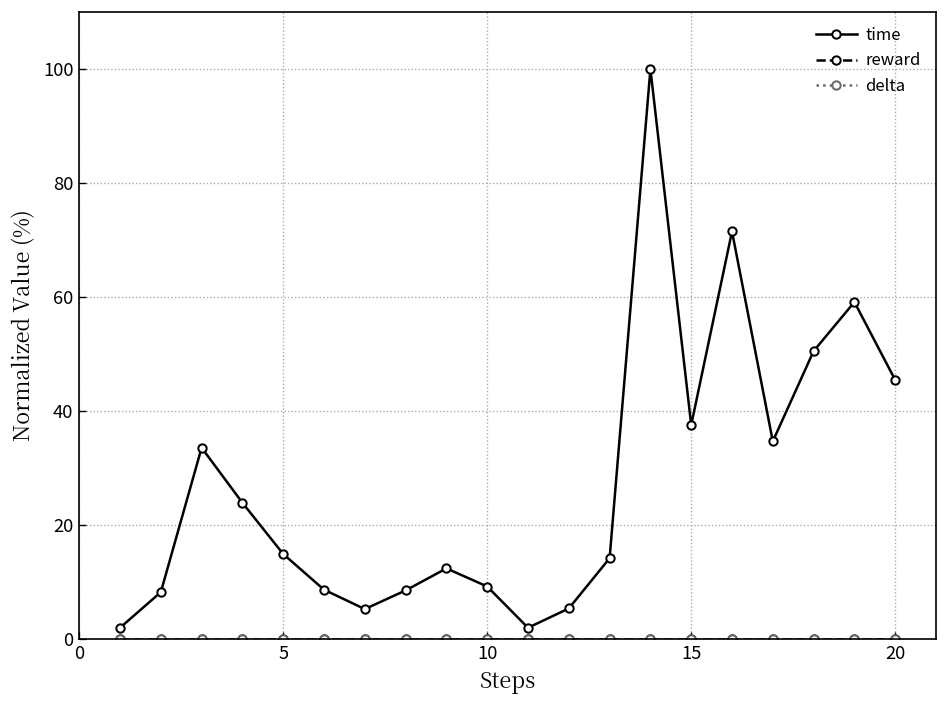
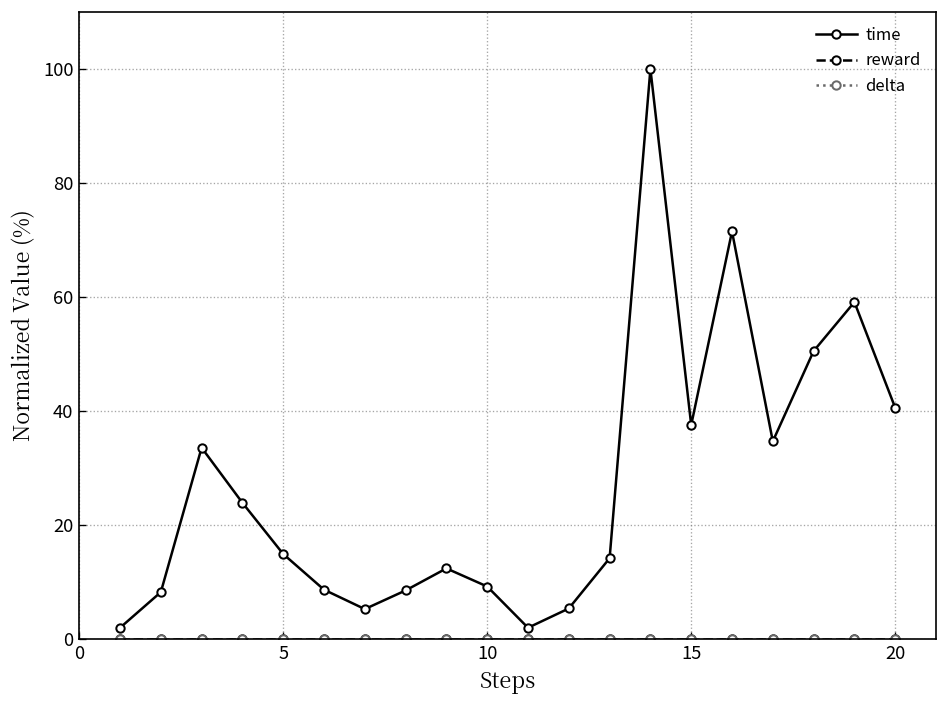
  {
    "time": {
      "5": 15,
      "10": 9,
      "15": 38,
-     "20": 45
+     "20": 41
    },
    "delta": {
      "5": 0,
      "10": 0,
      "15": 0,
      "20": 0
    }
  }
